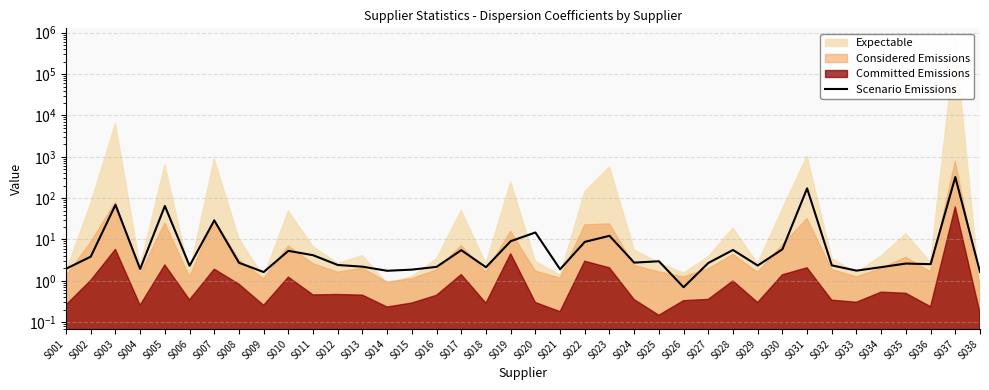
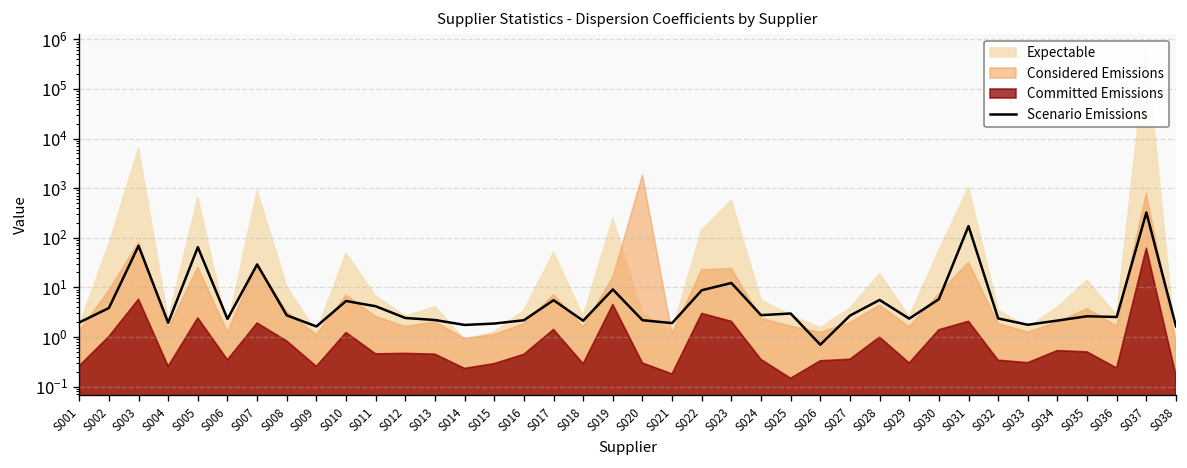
  {
    "Scenario Emissions": {
      "S002": 4,
      "S003": 70,
      "S005": 60,
      "S006": 2,
      "S008": 3,
      "S009": 1.6,
      "S010": 5,
      "S011": 4,
      "S014": 1.8,
      "S015": 2,
      "S016": 2,
      "S017": 6,
      "S018": 2,
      "S019": 9,
-     "S020": 15,
+     "S020": 2,
      "S021": 2,
      "S022": 9,
      "S023": 12,
      "S024": 3,
      "S026": 0.7,
      "S027": 3,
      "S028": 6,
      "S030": 6,
      "S031": 170,
      "S032": 2,
      "S035": 3,
      "S037": 300,
      "S038": 1.6
    },
    "Expectable": {
      "S002": 70,
      "S003": 6000,
      "S005": 600,
      "S006": 1.6,
      "S007": 900,
      "S008": 10,
      "S010": 50,
      "S011": 7,
      "S013": 4,
      "S016": 3,
      "S017": 50,
      "S018": 3,
      "S019": 200,
      "S020": 3,
      "S021": 1.4,
      "S022": 140,
      "S023": 600,
      "S024": 6,
      "S026": 1.5,
      "S027": 4,
      "S028": 20,
      "S030": 50,
      "S031": 1000,
      "S032": 3,
      "S034": 4,
      "S035": 14,
      "S038": 0.6
    },
    "Considered Emissions": {
      "S001": 1.3,
      "S002": 9,
      "S003": 80,
      "S004": 1.5,
      "S005": 30,
      "S006": 1.3,
      "S008": 3,
      "S010": 7,
      "S011": 3,
      "S012": 1.6,
      "S016": 2,
      "S017": 7,
      "S018": 1.6,
      "S019": 16,
-     "S020": 1.7,
+     "S020": 2000,
      "S021": 1.2,
      "S022": 20,
      "S023": 20,
      "S024": 2,
      "S025": 1.7,
      "S026": 1.2,
      "S027": 2,
      "S028": 4,
      "S029": 1.6,
      "S030": 7,
      "S031": 30,
      "S032": 2,
      "S033": 1.3,
      "S035": 4,
      "S036": 1.7,
      "S037": 800,
      "S038": 0.8
    },
    "Committed Emissions": {
      "S001": 0.3,
      "S002": 1.0,
      "S003": 6,
      "S004": 0.3,
      "S005": 2,
      "S006": 0.3,
      "S007": 2,
      "S008": 0.8,
      "S009": 0.3,
      "S010": 1.2,
      "S011": 0.5,
      "S012": 0.5,
      "S013": 0.5,
      "S014": 0.2,
      "S015": 0.3,
      "S016": 0.4,
      "S017": 1.4,
      "S018": 0.3,
      "S019": 5,
      "S020": 0.3,
      "S021": 0.2,
      "S022": 3,
      "S023": 2,
      "S024": 0.4,
      "S025": 0.15,
      "S026": 0.3,
      "S027": 0.4,
      "S028": 1.0,
      "S029": 0.3,
      "S030": 1.4,
      "S031": 2,
      "S032": 0.3,
      "S033": 0.3,
      "S034": 0.5,
      "S035": 0.5,
      "S036": 0.2,
      "S037": 60,
      "S038": 0.17
    }
  }
